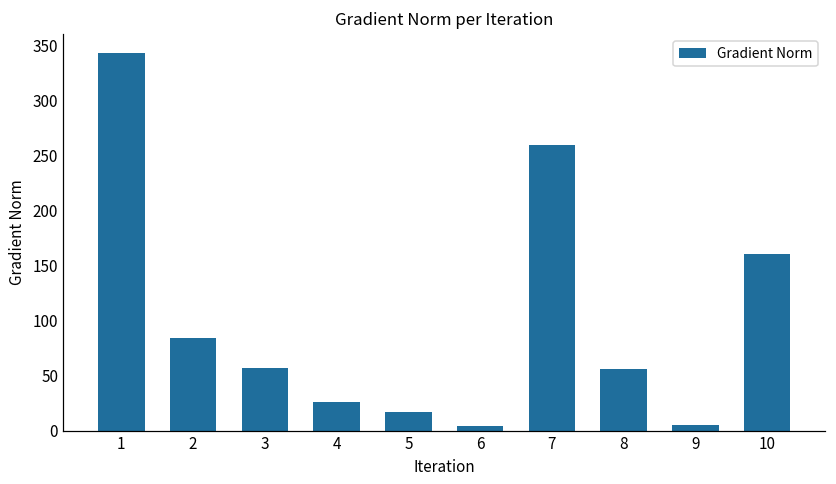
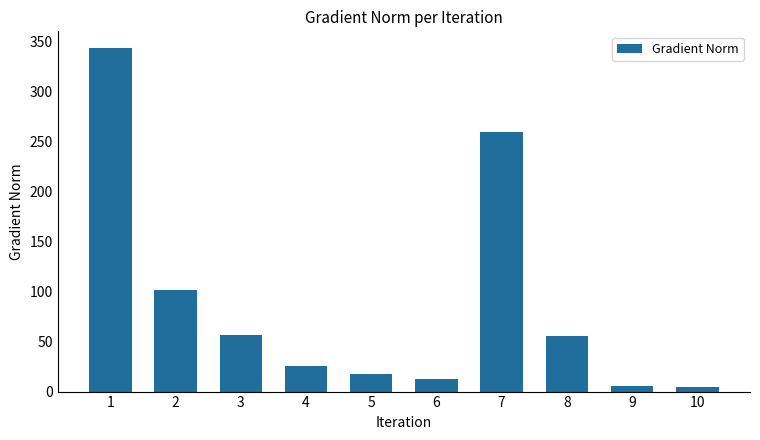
  {
    "1": 343,
-   "2": 84,
+   "2": 102,
    "3": 57,
    "4": 26,
    "5": 17,
-   "6": 4,
+   "6": 12,
    "7": 259,
    "8": 56,
    "9": 6,
-   "10": 161
+   "10": 4
  }
